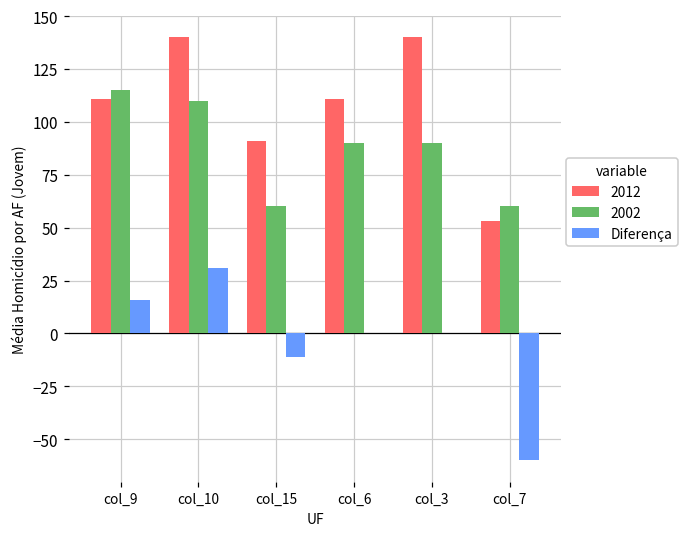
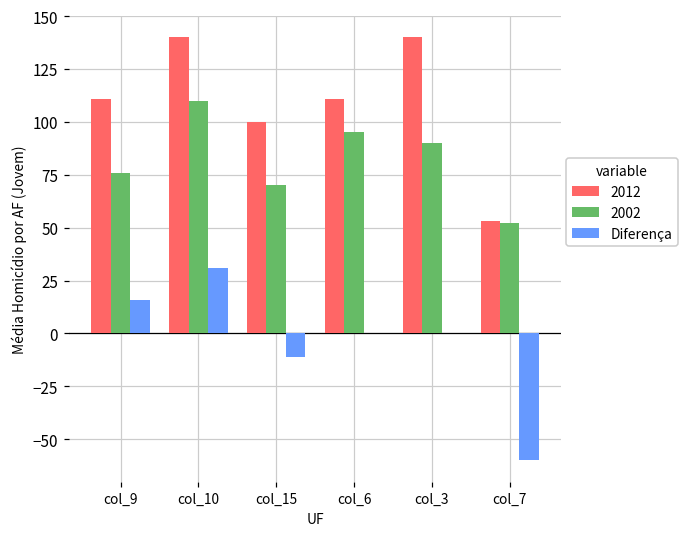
  {
    "2012": {
      "col_9": 111,
      "col_10": 140,
-     "col_15": 91,
+     "col_15": 100,
      "col_6": 111,
      "col_3": 140,
      "col_7": 53
    },
    "2002": {
-     "col_9": 115,
+     "col_9": 76,
      "col_10": 110,
-     "col_15": 60,
-     "col_6": 90,
+     "col_15": 70,
+     "col_6": 95,
      "col_3": 90,
-     "col_7": 60
+     "col_7": 52
    },
    "Diferença": {
      "col_9": 16,
      "col_10": 31,
      "col_15": -11,
      "col_6": 0,
      "col_3": 0,
      "col_7": -60
    }
  }
